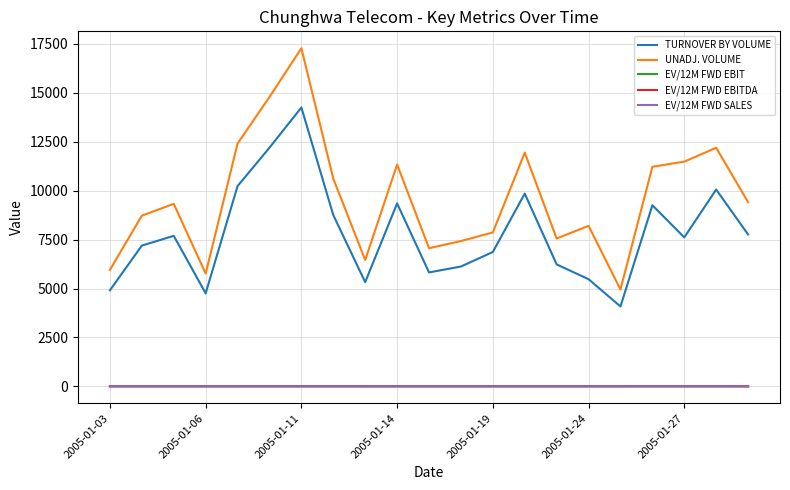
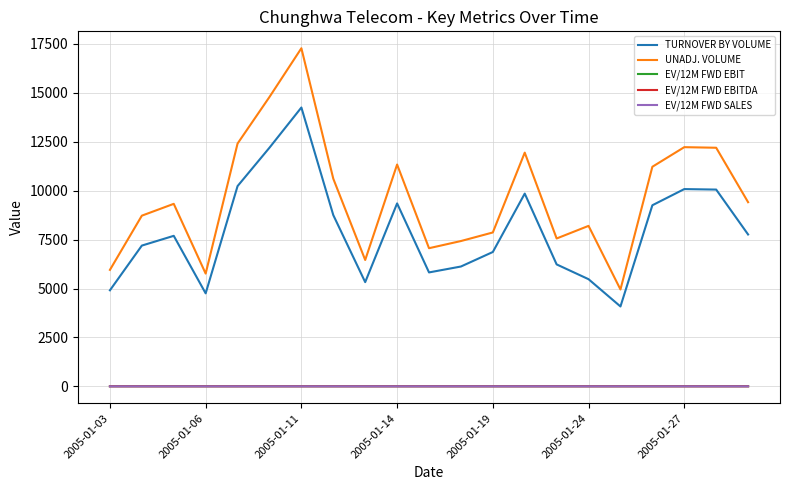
  {
    "TURNOVER BY VOLUME": {
      "2005-01-03": 4900,
      "2005-01-06": 4800,
      "2005-01-11": 14200,
      "2005-01-14": 9300,
      "2005-01-19": 6900,
      "2005-01-24": 5500,
-     "2005-01-27": 7600
+     "2005-01-27": 10100
    },
    "UNADJ. VOLUME": {
      "2005-01-03": 6000,
      "2005-01-06": 5800,
      "2005-01-11": 17300,
      "2005-01-14": 11300,
      "2005-01-19": 7900,
      "2005-01-24": 8200,
-     "2005-01-27": 11500
+     "2005-01-27": 12200
    },
    "EV/12M FWD SALES": {
      "2005-01-03": 0,
      "2005-01-06": 0,
      "2005-01-11": 0,
      "2005-01-14": 0,
      "2005-01-19": 0,
      "2005-01-24": 0,
      "2005-01-27": 0
    }
  }
